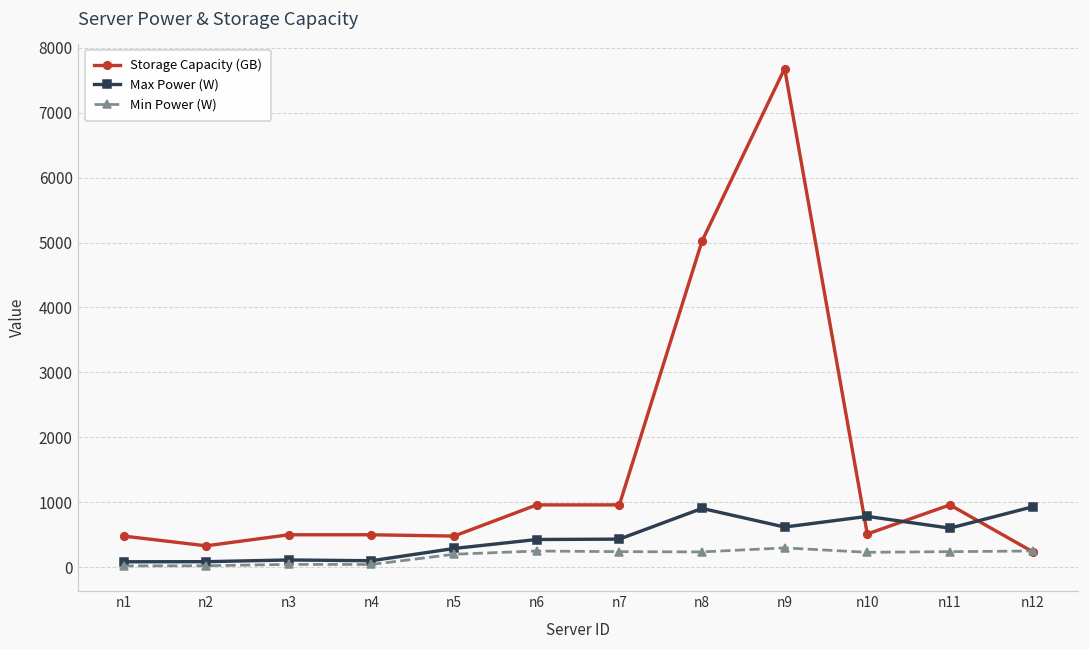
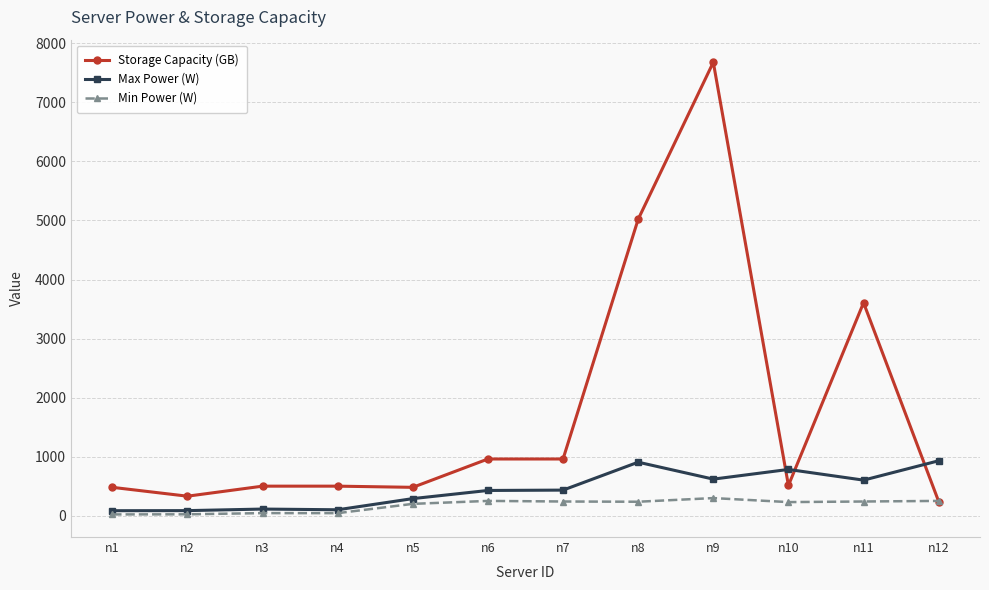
  {
    "Storage Capacity (GB)": {
      "n1": 500,
      "n2": 300,
      "n3": 500,
      "n4": 500,
      "n5": 500,
      "n6": 1000,
      "n7": 1000,
      "n8": 5000,
      "n9": 7700,
      "n10": 500,
-     "n11": 1000
+     "n11": 3600
    },
    "Max Power (W)": {
      "n1": 100,
      "n2": 100,
      "n3": 100,
      "n4": 100,
      "n5": 300,
      "n6": 400,
      "n7": 400,
      "n8": 900,
      "n9": 600,
      "n10": 800,
      "n11": 600,
      "n12": 900
    },
    "Min Power (W)": {
      "n1": 0,
      "n2": 0,
      "n3": 0,
      "n4": 0,
      "n5": 200,
      "n6": 300,
      "n7": 200,
      "n8": 200,
      "n9": 300,
      "n10": 200,
      "n11": 200
    }
  }
